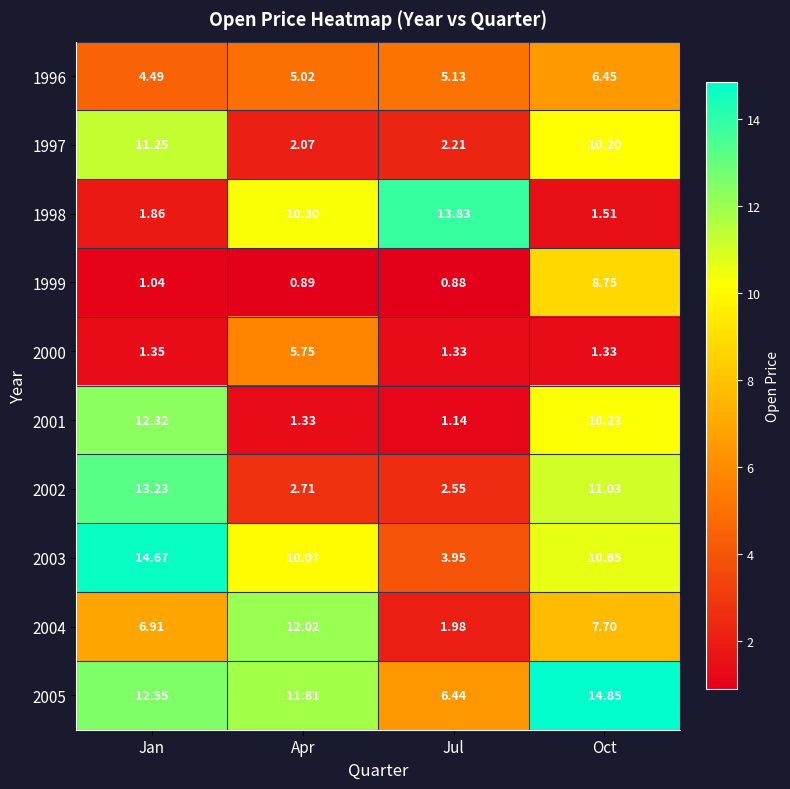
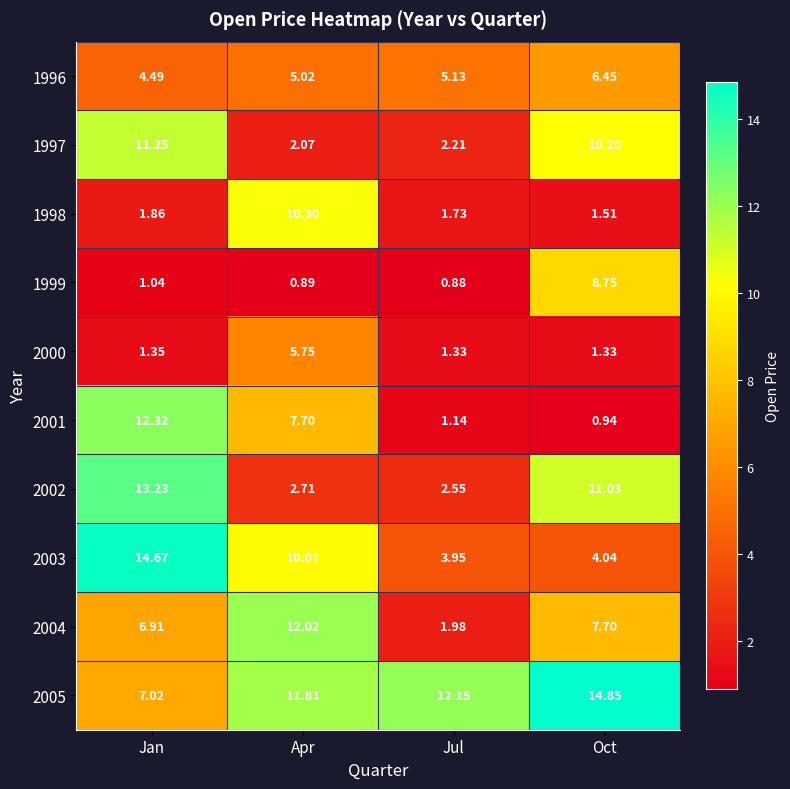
  {
    "1996": {
      "Jan": 4.49,
      "Apr": 5.02,
      "Jul": 5.13,
      "Oct": 6.45
    },
    "1997": {
      "Jan": 11.25,
      "Apr": 2.07,
      "Jul": 2.21,
      "Oct": 10.20
    },
    "1998": {
      "Jan": 1.86,
      "Apr": 10.30,
-     "Jul": 13.83,
+     "Jul": 1.73,
      "Oct": 1.51
    },
    "1999": {
      "Jan": 1.04,
      "Apr": 0.89,
      "Jul": 0.88,
      "Oct": 8.75
    },
    "2000": {
      "Jan": 1.35,
      "Apr": 5.75,
      "Jul": 1.33,
      "Oct": 1.33
    },
    "2001": {
      "Jan": 12.32,
-     "Apr": 1.33,
+     "Apr": 7.70,
      "Jul": 1.14,
-     "Oct": 10.23
+     "Oct": 0.94
    },
    "2002": {
      "Jan": 13.23,
      "Apr": 2.71,
      "Jul": 2.55,
      "Oct": 11.03
    },
    "2003": {
      "Jan": 14.67,
      "Apr": 10.07,
      "Jul": 3.95,
-     "Oct": 10.65
+     "Oct": 4.04
    },
    "2004": {
      "Jan": 6.91,
      "Apr": 12.02,
      "Jul": 1.98,
      "Oct": 7.70
    },
    "2005": {
-     "Jan": 12.55,
+     "Jan": 7.02,
      "Apr": 11.81,
-     "Jul": 6.44,
+     "Jul": 12.15,
      "Oct": 14.85
    }
  }
